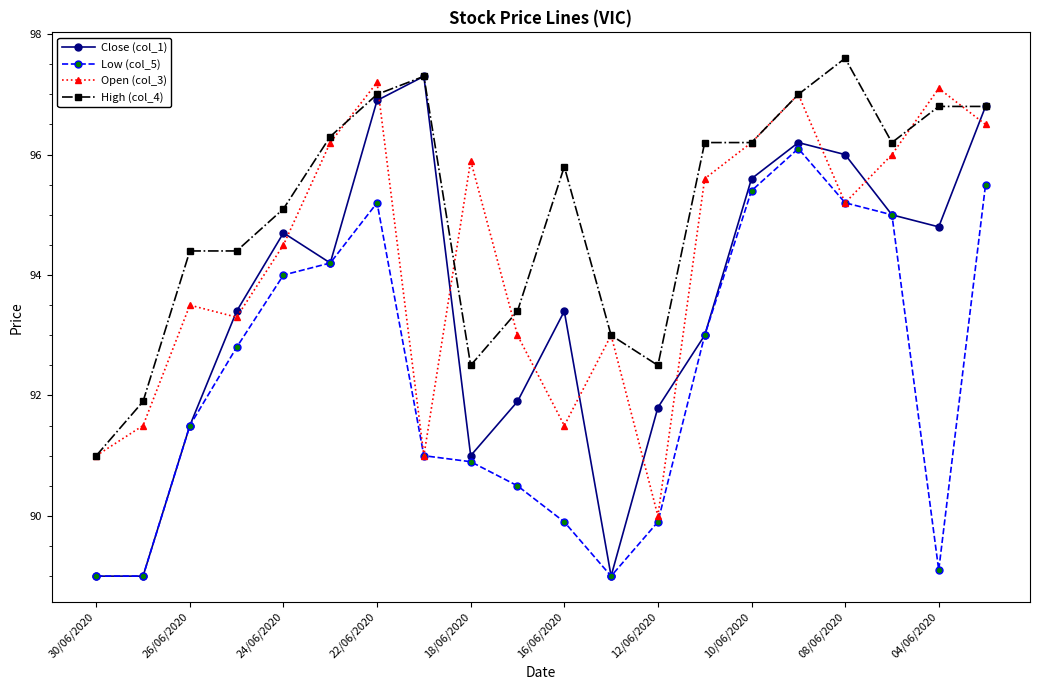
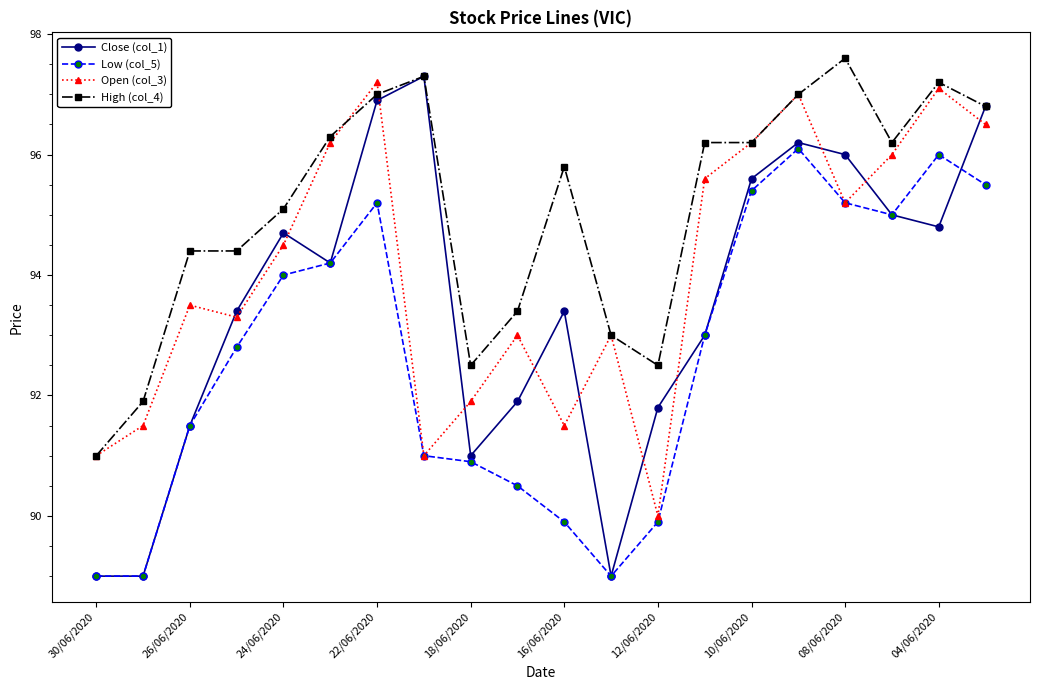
  {
    "Close (col_1)": {
      "24/06/2020": 94.7,
      "22/06/2020": 96.9,
      "18/06/2020": 91.0,
      "16/06/2020": 93.4,
      "12/06/2020": 91.8,
      "10/06/2020": 95.6,
      "08/06/2020": 96.0,
      "04/06/2020": 94.8
    },
    "Low (col_5)": {
      "24/06/2020": 94.0,
      "22/06/2020": 95.2,
      "18/06/2020": 90.9,
      "16/06/2020": 89.9,
      "12/06/2020": 89.9,
      "10/06/2020": 95.4,
-     "04/06/2020": 89.1
+     "04/06/2020": 96.0
    },
    "Open (col_3)": {
      "26/06/2020": 93.5,
      "24/06/2020": 94.5,
      "22/06/2020": 97.2,
-     "18/06/2020": 95.9,
+     "18/06/2020": 91.9,
      "16/06/2020": 91.5,
      "12/06/2020": 90.0,
      "04/06/2020": 97.1
    },
    "High (col_4)": {
      "26/06/2020": 94.4,
      "24/06/2020": 95.1,
      "22/06/2020": 97.0,
      "18/06/2020": 92.5,
      "16/06/2020": 95.8,
      "12/06/2020": 92.5,
      "08/06/2020": 97.6,
-     "04/06/2020": 96.8
+     "04/06/2020": 97.2
    }
  }
